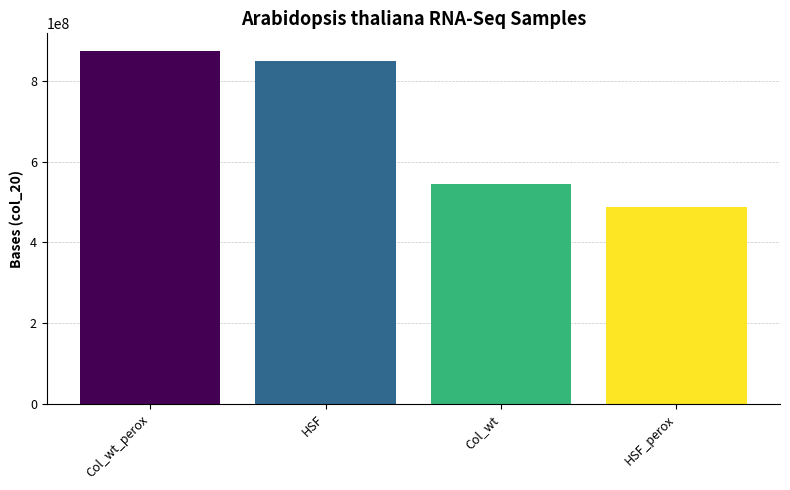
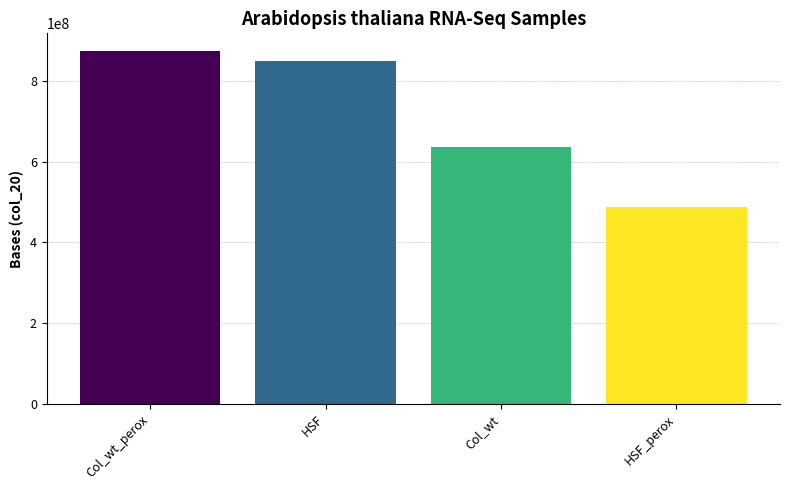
  {
    "Col_wt_perox": 870000000,
    "HSF": 850000000,
-   "Col_wt": 550000000,
+   "Col_wt": 640000000,
    "HSF_perox": 490000000
  }
